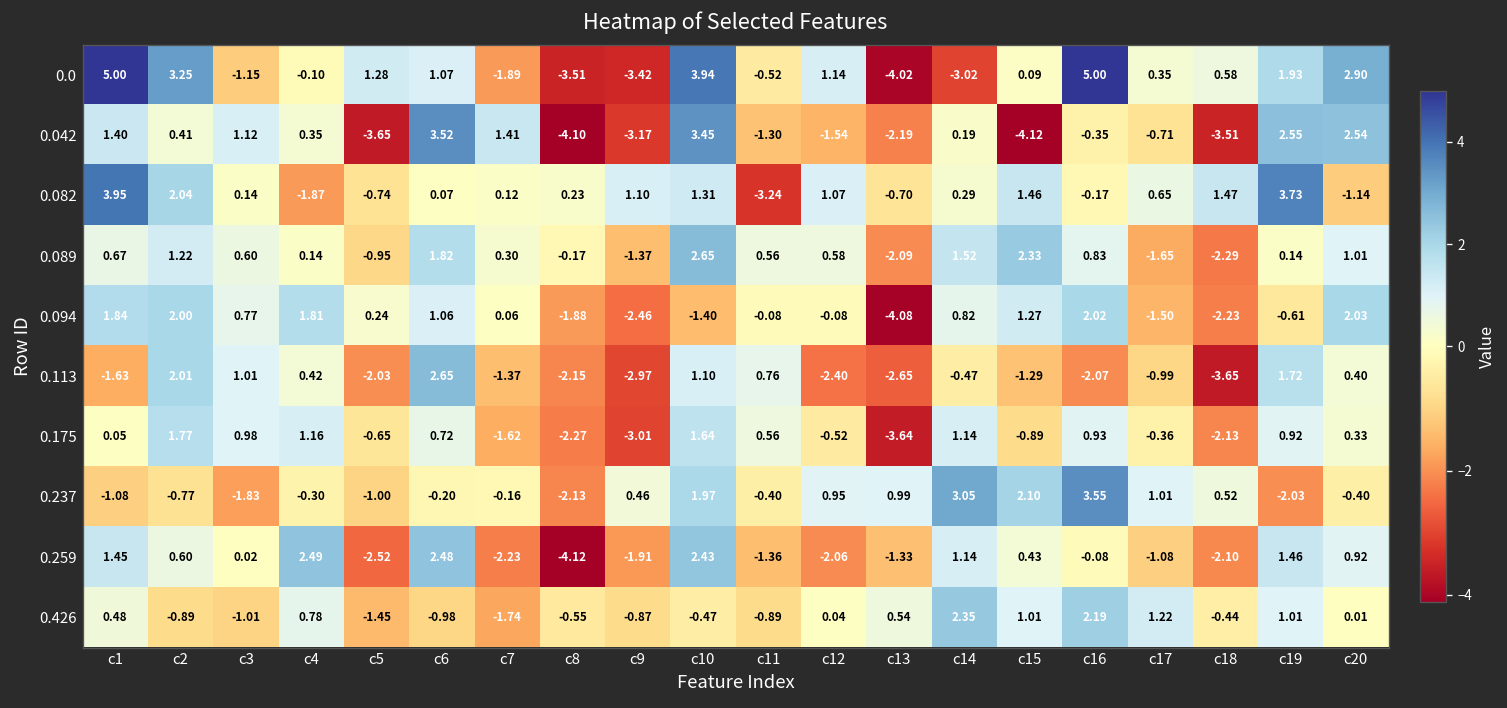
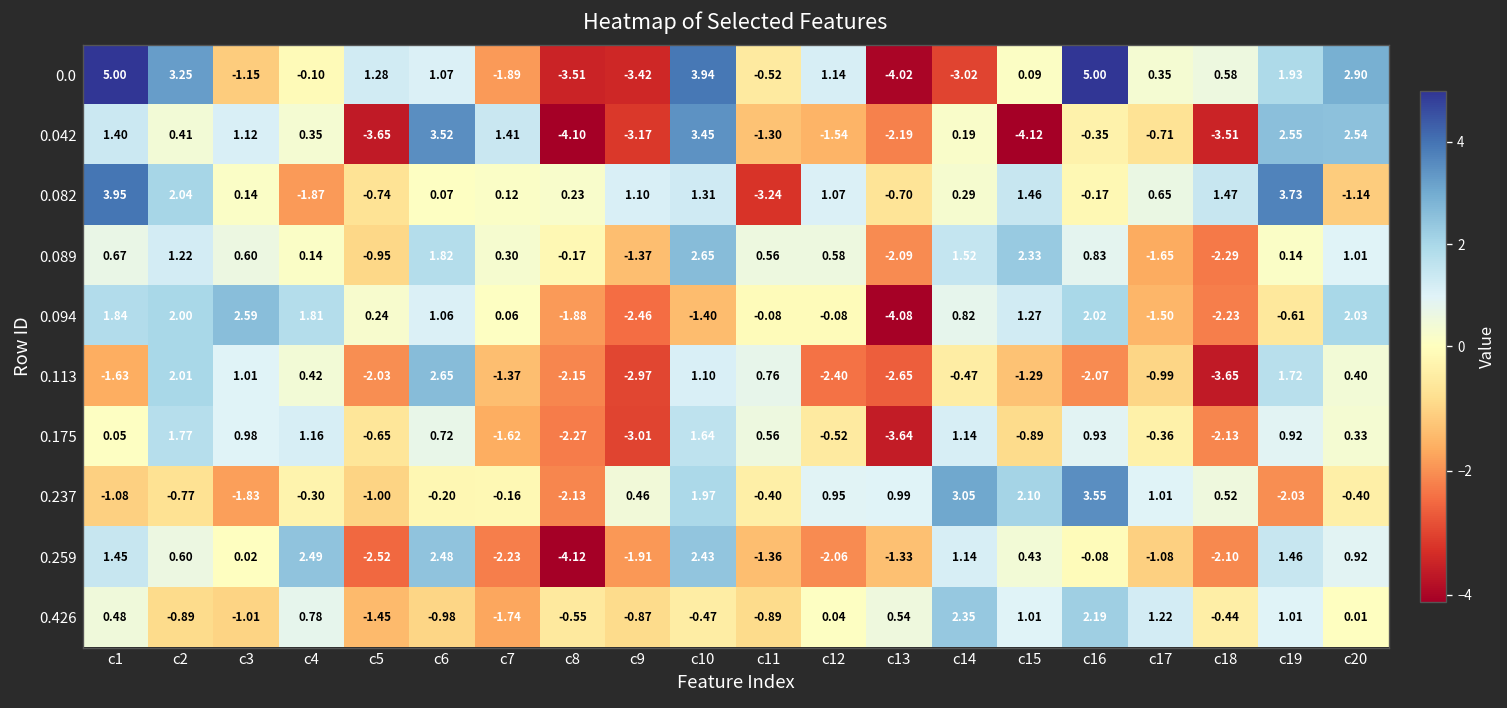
  {
    "0.0": {
      "c1": 5.00,
      "c2": 3.25,
      "c3": -1.15,
      "c4": -0.10,
      "c5": 1.28,
      "c6": 1.07,
      "c7": -1.89,
      "c8": -3.51,
      "c9": -3.42,
      "c10": 3.94,
      "c11": -0.52,
      "c12": 1.14,
      "c13": -4.02,
      "c14": -3.02,
      "c15": 0.09,
      "c16": 5.00,
      "c17": 0.35,
      "c18": 0.58,
      "c19": 1.93,
      "c20": 2.90
    },
    "0.042": {
      "c1": 1.40,
      "c2": 0.41,
      "c3": 1.12,
      "c4": 0.35,
      "c5": -3.65,
      "c6": 3.52,
      "c7": 1.41,
      "c8": -4.10,
      "c9": -3.17,
      "c10": 3.45,
      "c11": -1.30,
      "c12": -1.54,
      "c13": -2.19,
      "c14": 0.19,
      "c15": -4.12,
      "c16": -0.35,
      "c17": -0.71,
      "c18": -3.51,
      "c19": 2.55,
      "c20": 2.54
    },
    "0.082": {
      "c1": 3.95,
      "c2": 2.04,
      "c3": 0.14,
      "c4": -1.87,
      "c5": -0.74,
      "c6": 0.07,
      "c7": 0.12,
      "c8": 0.23,
      "c9": 1.10,
      "c10": 1.31,
      "c11": -3.24,
      "c12": 1.07,
      "c13": -0.70,
      "c14": 0.29,
      "c15": 1.46,
      "c16": -0.17,
      "c17": 0.65,
      "c18": 1.47,
      "c19": 3.73,
      "c20": -1.14
    },
    "0.089": {
      "c1": 0.67,
      "c2": 1.22,
      "c3": 0.60,
      "c4": 0.14,
      "c5": -0.95,
      "c6": 1.82,
      "c7": 0.30,
      "c8": -0.17,
      "c9": -1.37,
      "c10": 2.65,
      "c11": 0.56,
      "c12": 0.58,
      "c13": -2.09,
      "c14": 1.52,
      "c15": 2.33,
      "c16": 0.83,
      "c17": -1.65,
      "c18": -2.29,
      "c19": 0.14,
      "c20": 1.01
    },
    "0.094": {
      "c1": 1.84,
      "c2": 2.00,
-     "c3": 0.77,
+     "c3": 2.59,
      "c4": 1.81,
      "c5": 0.24,
      "c6": 1.06,
      "c7": 0.06,
      "c8": -1.88,
      "c9": -2.46,
      "c10": -1.40,
      "c11": -0.08,
      "c12": -0.08,
      "c13": -4.08,
      "c14": 0.82,
      "c15": 1.27,
      "c16": 2.02,
      "c17": -1.50,
      "c18": -2.23,
      "c19": -0.61,
      "c20": 2.03
    },
    "0.113": {
      "c1": -1.63,
      "c2": 2.01,
      "c3": 1.01,
      "c4": 0.42,
      "c5": -2.03,
      "c6": 2.65,
      "c7": -1.37,
      "c8": -2.15,
      "c9": -2.97,
      "c10": 1.10,
      "c11": 0.76,
      "c12": -2.40,
      "c13": -2.65,
      "c14": -0.47,
      "c15": -1.29,
      "c16": -2.07,
      "c17": -0.99,
      "c18": -3.65,
      "c19": 1.72,
      "c20": 0.40
    },
    "0.175": {
      "c1": 0.05,
      "c2": 1.77,
      "c3": 0.98,
      "c4": 1.16,
      "c5": -0.65,
      "c6": 0.72,
      "c7": -1.62,
      "c8": -2.27,
      "c9": -3.01,
      "c10": 1.64,
      "c11": 0.56,
      "c12": -0.52,
      "c13": -3.64,
      "c14": 1.14,
      "c15": -0.89,
      "c16": 0.93,
      "c17": -0.36,
      "c18": -2.13,
      "c19": 0.92,
      "c20": 0.33
    },
    "0.237": {
      "c1": -1.08,
      "c2": -0.77,
      "c3": -1.83,
      "c4": -0.30,
      "c5": -1.00,
      "c6": -0.20,
      "c7": -0.16,
      "c8": -2.13,
      "c9": 0.46,
      "c10": 1.97,
      "c11": -0.40,
      "c12": 0.95,
      "c13": 0.99,
      "c14": 3.05,
      "c15": 2.10,
      "c16": 3.55,
      "c17": 1.01,
      "c18": 0.52,
      "c19": -2.03,
      "c20": -0.40
    },
    "0.259": {
      "c1": 1.45,
      "c2": 0.60,
      "c3": 0.02,
      "c4": 2.49,
      "c5": -2.52,
      "c6": 2.48,
      "c7": -2.23,
      "c8": -4.12,
      "c9": -1.91,
      "c10": 2.43,
      "c11": -1.36,
      "c12": -2.06,
      "c13": -1.33,
      "c14": 1.14,
      "c15": 0.43,
      "c16": -0.08,
      "c17": -1.08,
      "c18": -2.10,
      "c19": 1.46,
      "c20": 0.92
    },
    "0.426": {
      "c1": 0.48,
      "c2": -0.89,
      "c3": -1.01,
      "c4": 0.78,
      "c5": -1.45,
      "c6": -0.98,
      "c7": -1.74,
      "c8": -0.55,
      "c9": -0.87,
      "c10": -0.47,
      "c11": -0.89,
      "c12": 0.04,
      "c13": 0.54,
      "c14": 2.35,
      "c15": 1.01,
      "c16": 2.19,
      "c17": 1.22,
      "c18": -0.44,
      "c19": 1.01,
      "c20": 0.01
    }
  }
